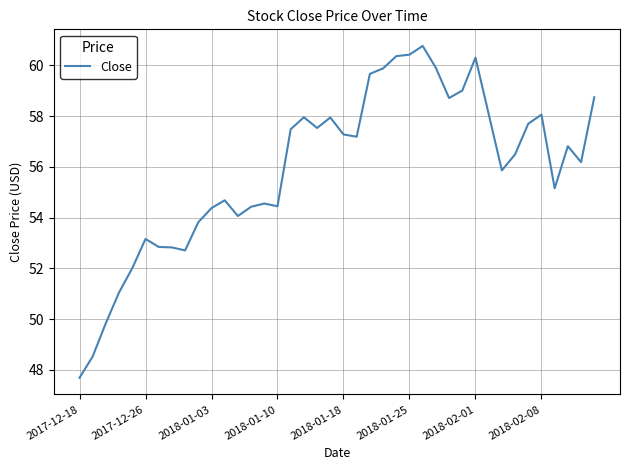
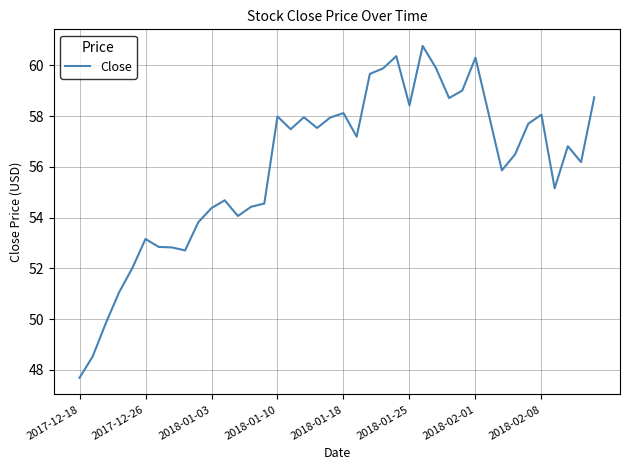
  {
    "2017-12-18": 47.7,
    "2017-12-26": 53.2,
    "2018-01-03": 54.4,
-   "2018-01-10": 54.4,
-   "2018-01-18": 57.3,
-   "2018-01-25": 60.4,
+   "2018-01-10": 58.0,
+   "2018-01-18": 58.1,
+   "2018-01-25": 58.4,
    "2018-02-01": 60.3,
    "2018-02-08": 58.1
  }
